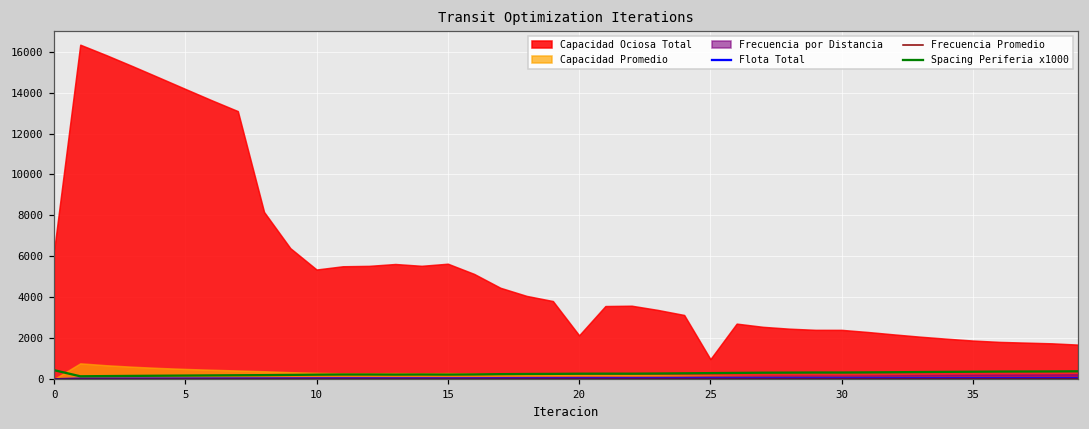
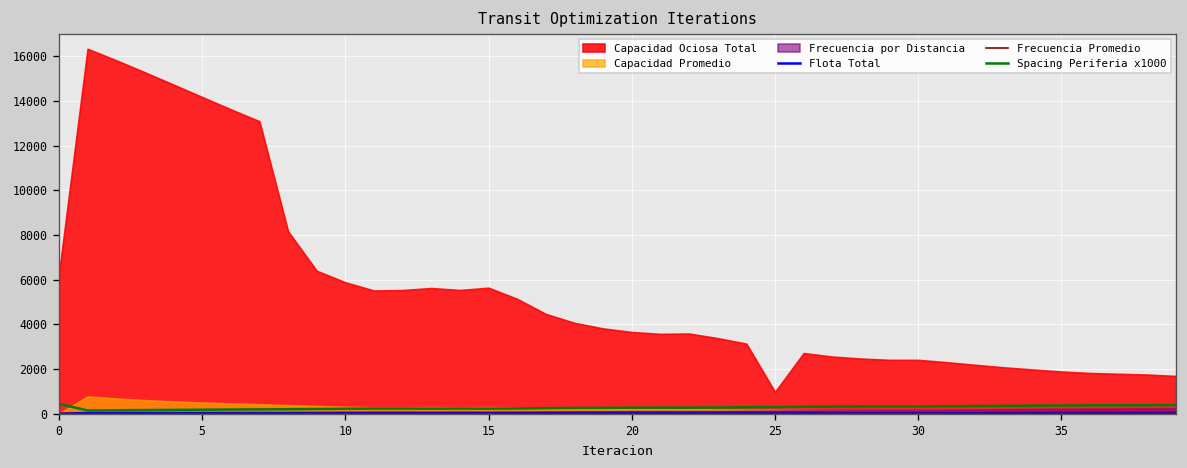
  {
    "Capacidad Ociosa Total": {
      "0": 6200,
      "5": 14200,
-     "10": 5400,
+     "10": 5900,
      "15": 5600,
-     "20": 2100,
+     "20": 3700,
      "25": 1000,
      "30": 2400,
      "35": 1900
    },
    "Capacidad Promedio": {
      "5": 500
    },
    "Spacing Periferia x1000": {
      "0": 400,
      "30": 300,
      "35": 400
    }
  }
